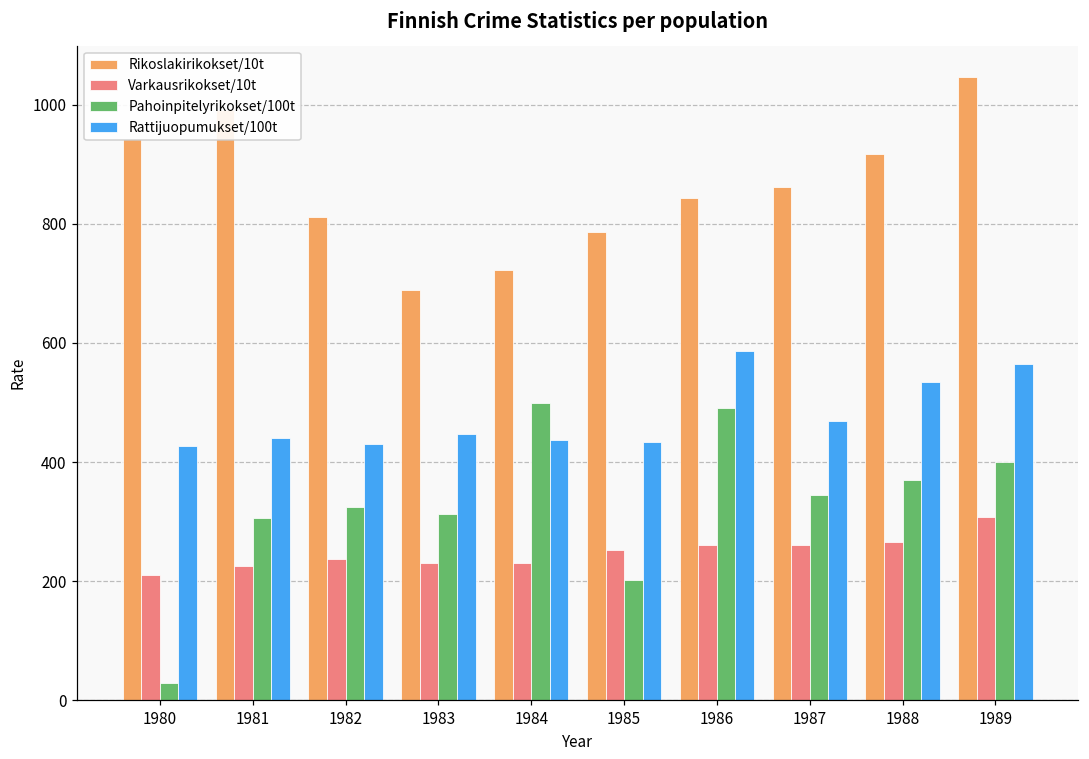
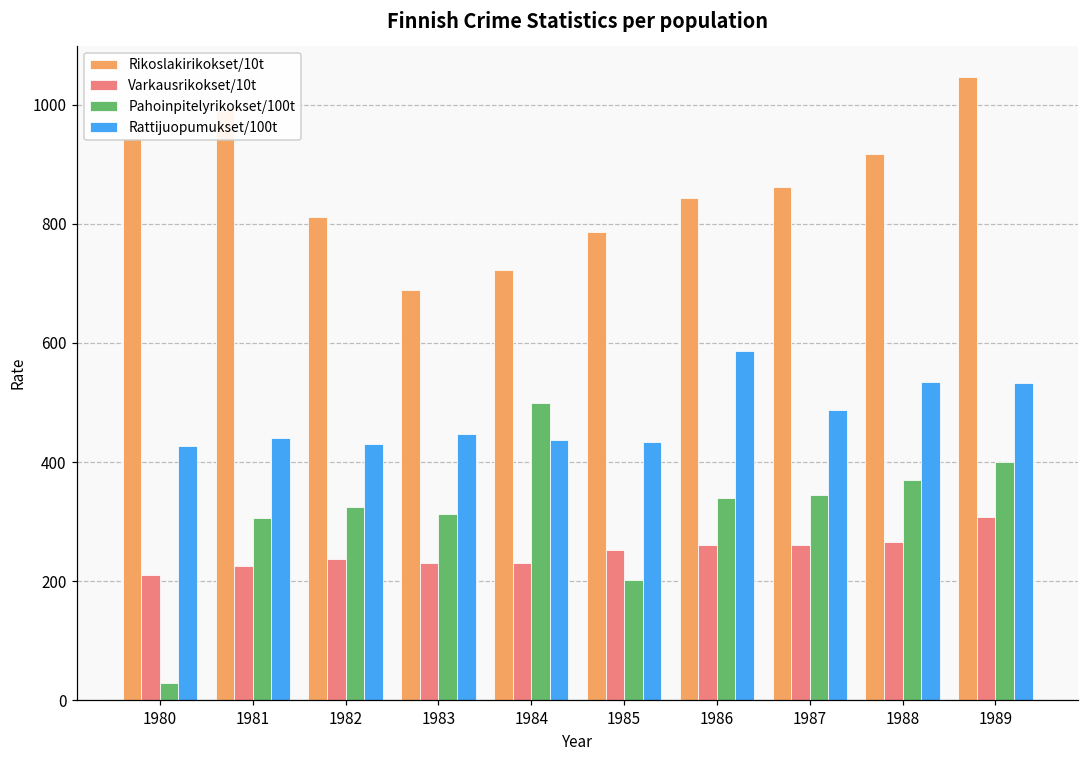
  {
    "Pahoinpitelyrikokset/100t": {
      "1980": 30,
      "1981": 310,
      "1982": 320,
      "1983": 310,
      "1984": 500,
      "1985": 200,
-     "1986": 490,
+     "1986": 340,
      "1987": 350,
      "1988": 370,
      "1989": 400
    },
    "Rattijuopumukset/100t": {
      "1980": 430,
      "1981": 440,
      "1982": 430,
      "1983": 450,
      "1984": 440,
      "1985": 430,
      "1986": 590,
-     "1987": 470,
+     "1987": 490,
      "1988": 530,
-     "1989": 560
+     "1989": 530
    }
  }
